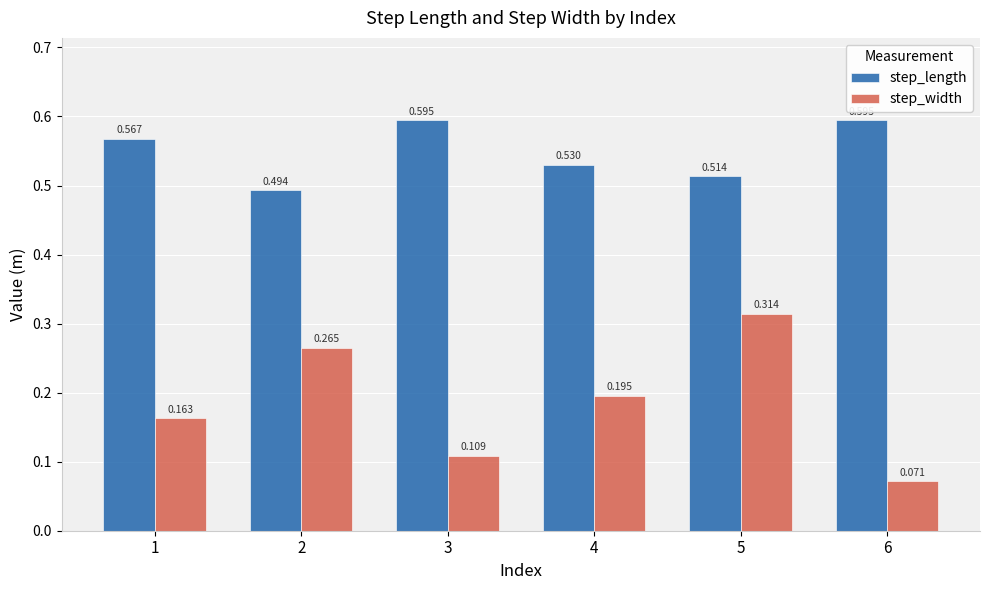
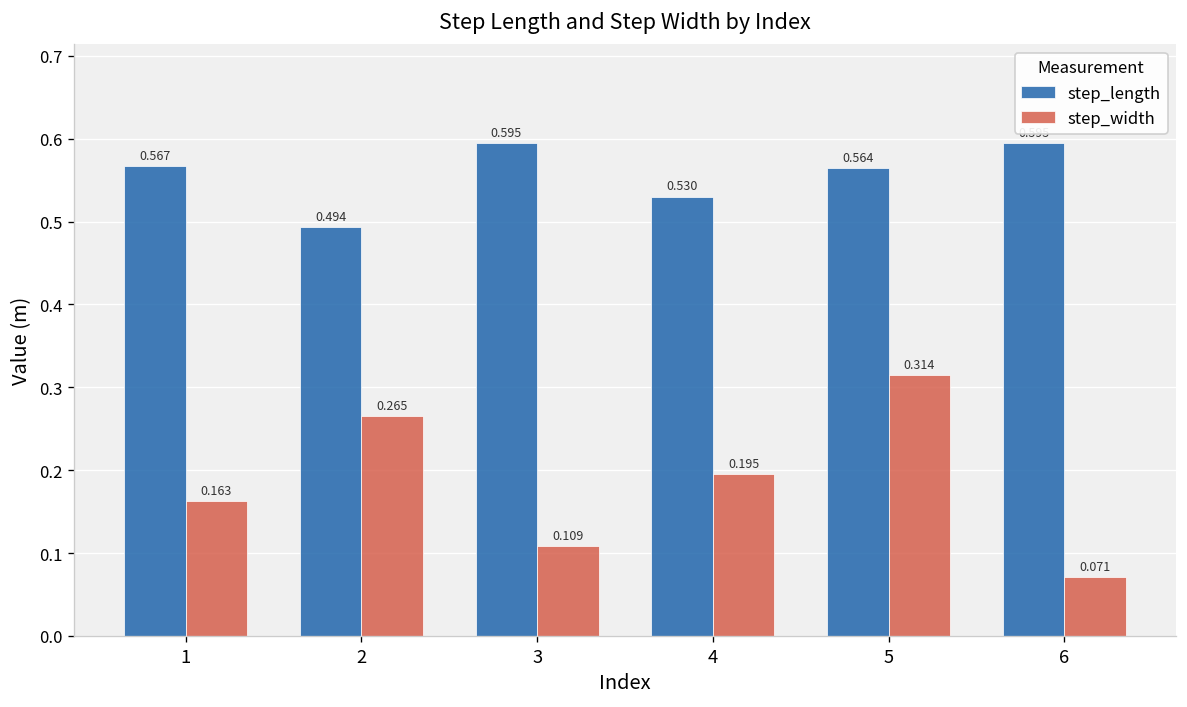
  {
    "step_length": {
      "1": 0.567,
      "2": 0.494,
      "3": 0.595,
      "4": 0.530,
-     "5": 0.514
+     "5": 0.564
    },
    "step_width": {
      "1": 0.163,
      "2": 0.265,
      "3": 0.109,
      "4": 0.195,
      "5": 0.314,
      "6": 0.071
    }
  }
